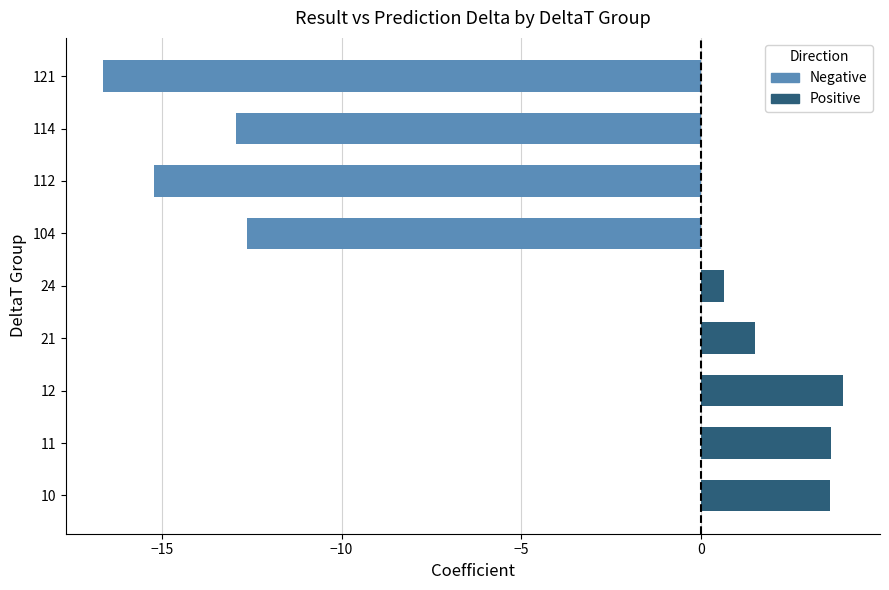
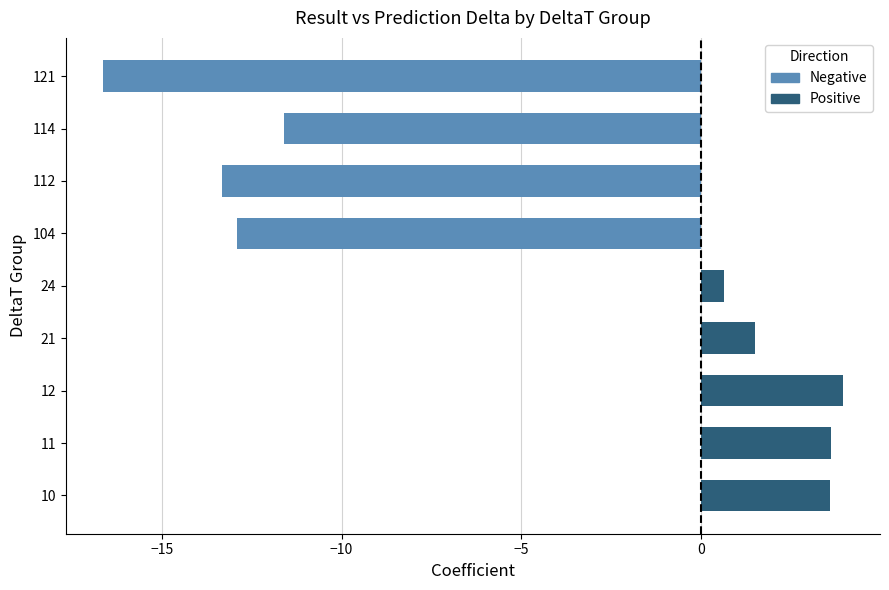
  {
    "121": -16.7,
-   "114": -12.9,
-   "112": -15.2,
-   "104": -12.6,
+   "114": -11.6,
+   "112": -13.3,
+   "104": -12.9,
    "24": 0.6,
    "21": 1.5,
    "12": 4.0,
    "11": 3.6,
    "10": 3.6
  }
